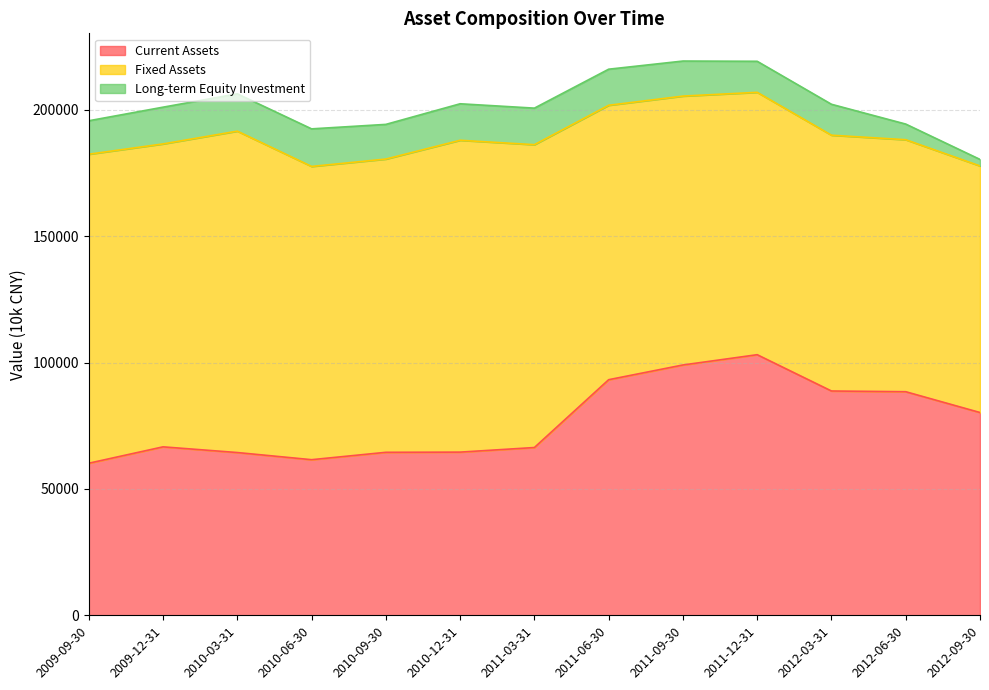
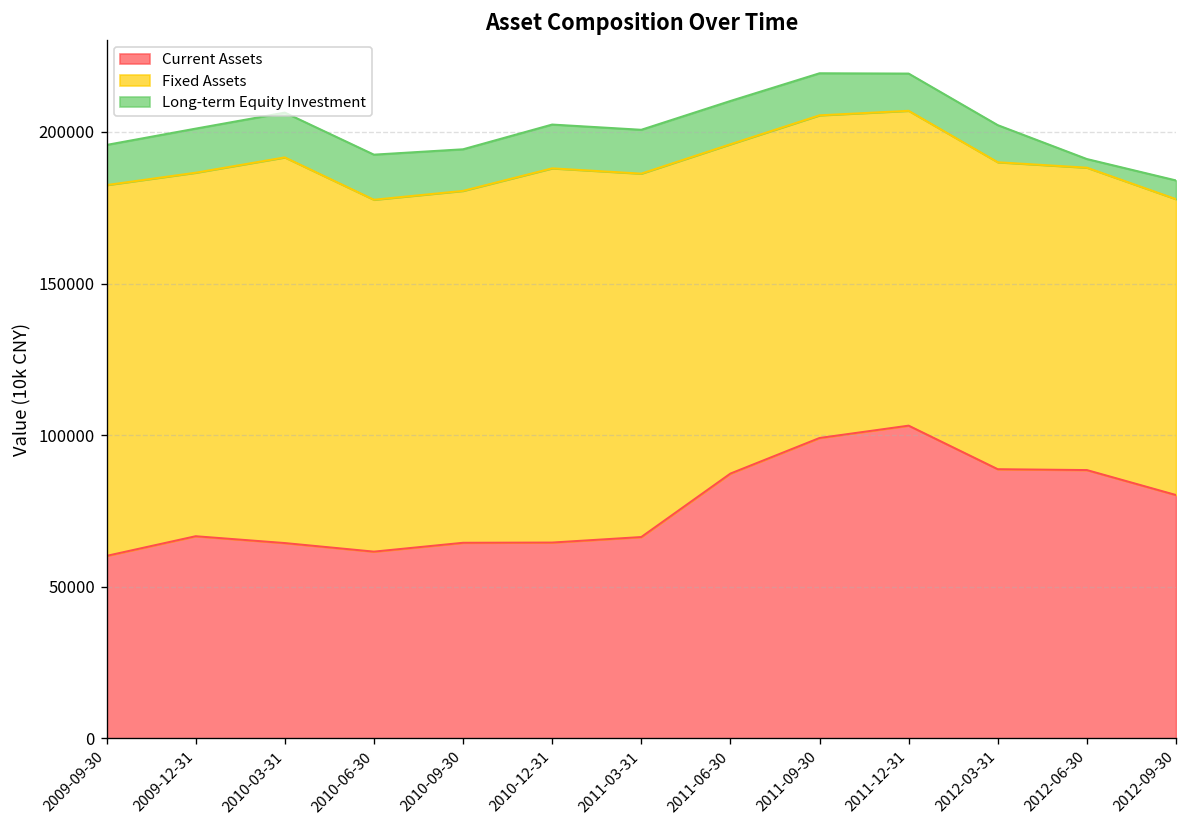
  {
    "Current Assets": {
      "2009-09-30": 60000,
      "2009-12-31": 67000,
      "2010-03-31": 64000,
      "2010-06-30": 62000,
      "2010-09-30": 65000,
      "2010-12-31": 65000,
      "2011-03-31": 66000,
-     "2011-06-30": 93000,
+     "2011-06-30": 87000,
      "2011-09-30": 99000,
      "2011-12-31": 103000,
      "2012-03-31": 89000,
      "2012-06-30": 88000,
      "2012-09-30": 80000
    },
    "Fixed Assets": {
      "2009-09-30": 122000,
      "2009-12-31": 120000,
      "2010-03-31": 127000,
      "2010-06-30": 116000,
      "2010-09-30": 116000,
      "2010-12-31": 123000,
      "2011-03-31": 120000,
      "2011-06-30": 109000,
      "2011-09-30": 106000,
      "2011-12-31": 104000,
      "2012-03-31": 101000,
      "2012-06-30": 100000,
      "2012-09-30": 98000
    },
    "Long-term Equity Investment": {
      "2009-09-30": 13000,
      "2009-12-31": 15000,
      "2010-06-30": 15000,
      "2010-09-30": 14000,
      "2010-12-31": 14000,
      "2011-03-31": 14000,
      "2011-06-30": 14000,
      "2011-09-30": 14000,
      "2011-12-31": 12000,
      "2012-03-31": 12000,
-     "2012-06-30": 6000,
-     "2012-09-30": 3000
+     "2012-06-30": 3000,
+     "2012-09-30": 6000
    }
  }
